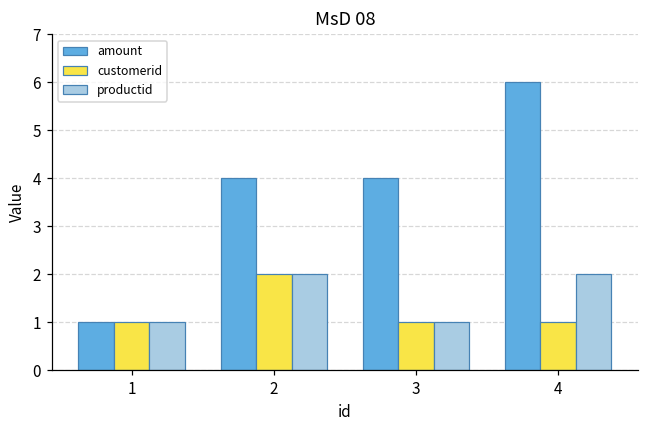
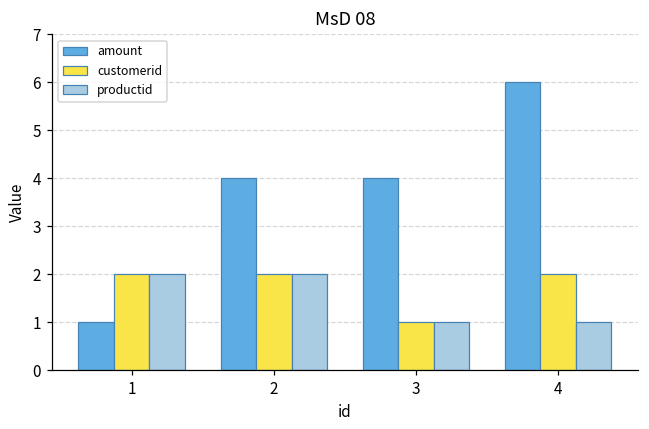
  {
    "amount": {
      "1": 1,
      "2": 4,
      "3": 4,
      "4": 6
    },
    "customerid": {
-     "1": 1,
+     "1": 2,
      "2": 2,
      "3": 1,
-     "4": 1
+     "4": 2
    },
    "productid": {
-     "1": 1,
+     "1": 2,
      "2": 2,
      "3": 1,
-     "4": 2
+     "4": 1
    }
  }
